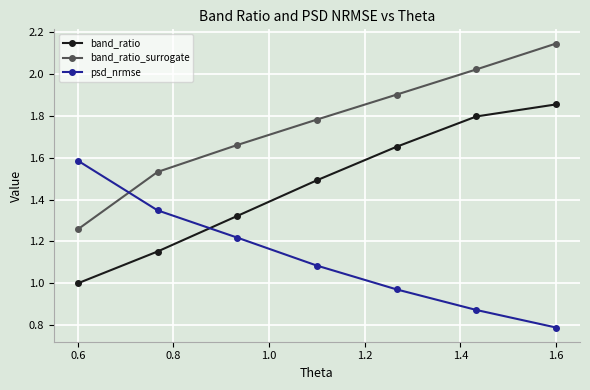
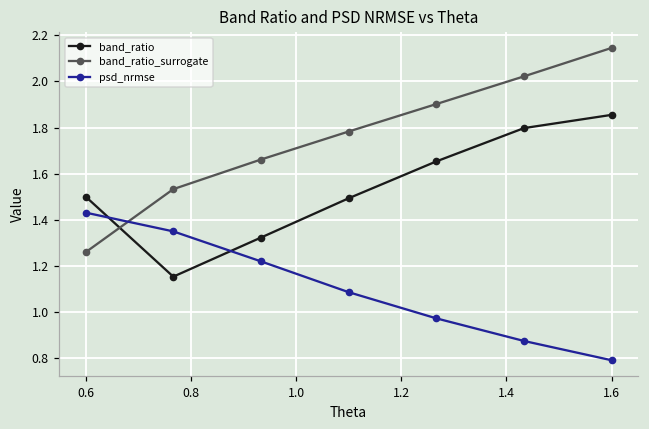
  {
    "band_ratio": {
-     "0.6": 1.0,
+     "0.6": 1.5,
      "1.6": 1.86
    },
    "band_ratio_surrogate": {
      "0.6": 1.26,
      "1.6": 2.15
    },
    "psd_nrmse": {
-     "0.6": 1.59,
+     "0.6": 1.43,
      "1.6": 0.79
    }
  }
